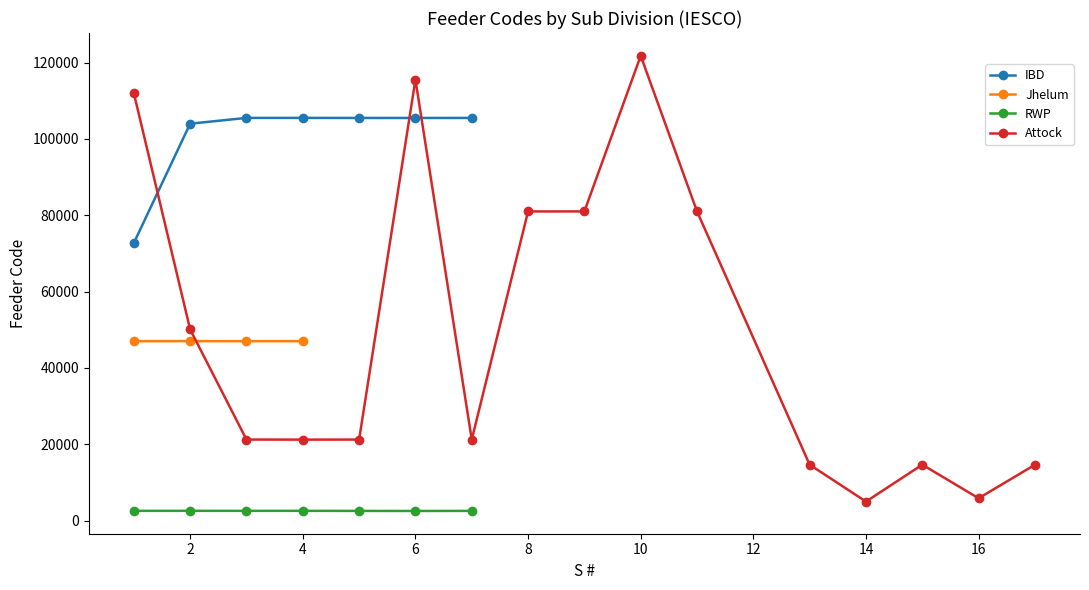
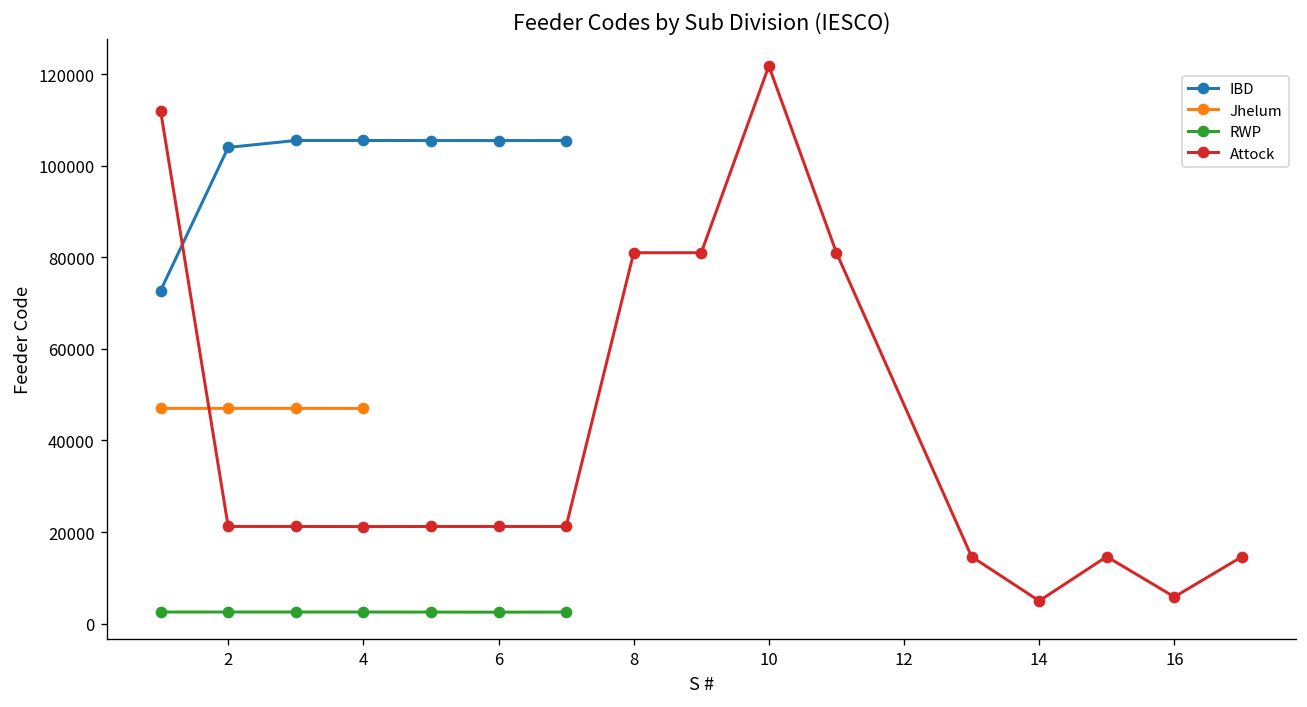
  {
    "IBD": {
      "2": 104000,
      "4": 106000,
      "6": 106000
    },
    "Jhelum": {
      "2": 47000,
      "4": 47000
    },
    "RWP": {
      "2": 3000,
      "4": 3000,
      "6": 3000
    },
    "Attock": {
-     "2": 50000,
+     "2": 21000,
      "4": 21000,
-     "6": 116000,
+     "6": 21000,
      "8": 81000,
      "10": 122000,
      "14": 5000,
      "16": 6000
    }
  }
